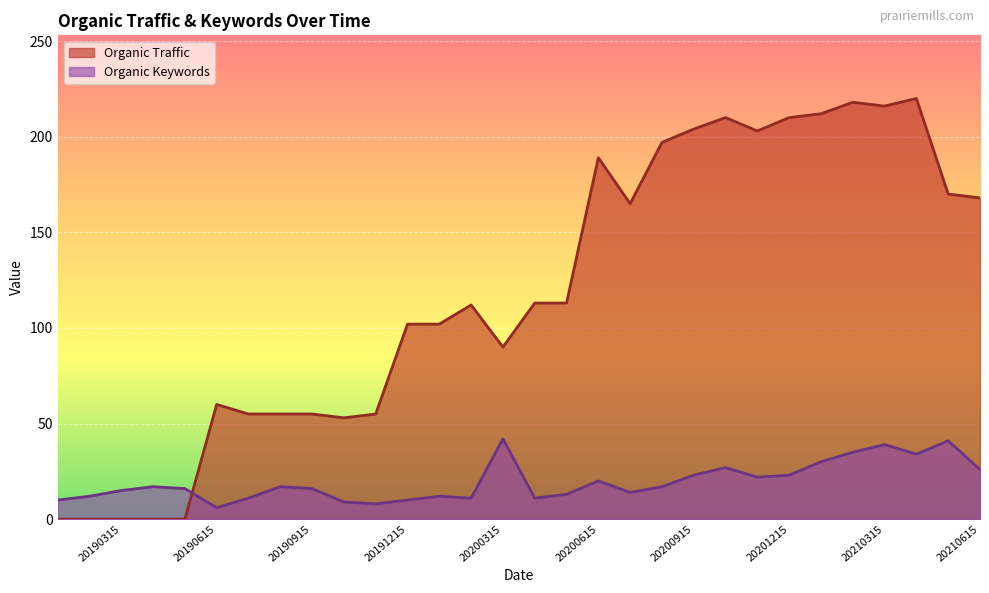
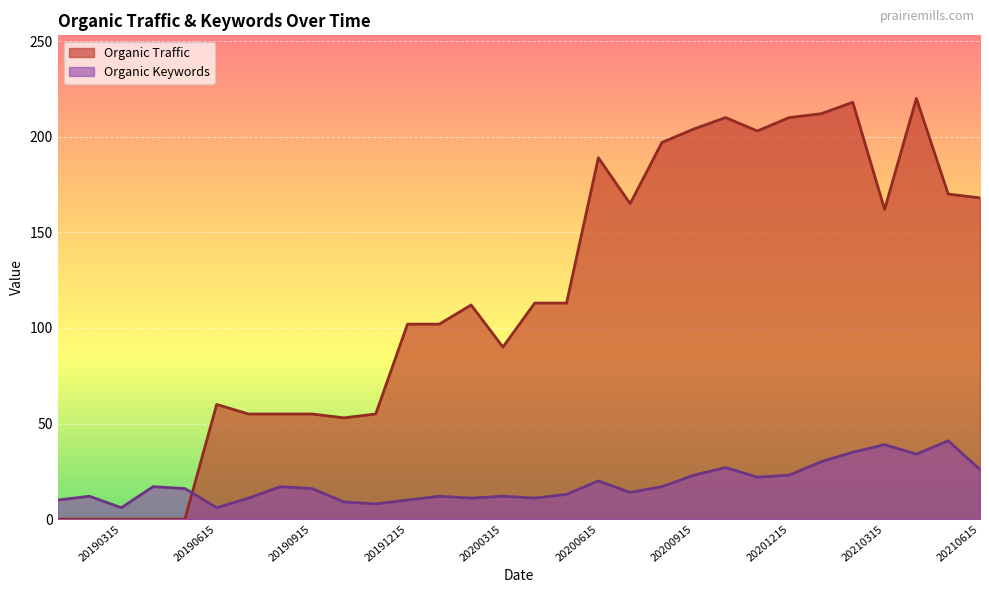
  {
    "Organic Traffic": {
      "20190315": 0,
      "20190615": 60,
      "20190915": 55,
      "20191215": 102,
      "20200315": 90,
      "20200615": 189,
      "20200915": 204,
      "20201215": 210,
-     "20210315": 216,
+     "20210315": 162,
      "20210615": 168
    },
    "Organic Keywords": {
-     "20190315": 15,
+     "20190315": 6,
      "20190615": 6,
      "20190915": 16,
      "20191215": 10,
-     "20200315": 42,
+     "20200315": 12,
      "20200615": 20,
      "20200915": 23,
      "20201215": 23,
      "20210315": 39,
      "20210615": 26
    }
  }
